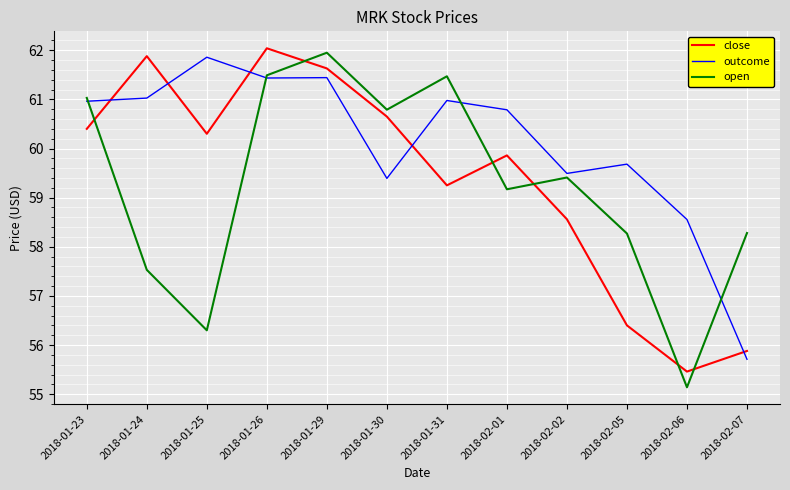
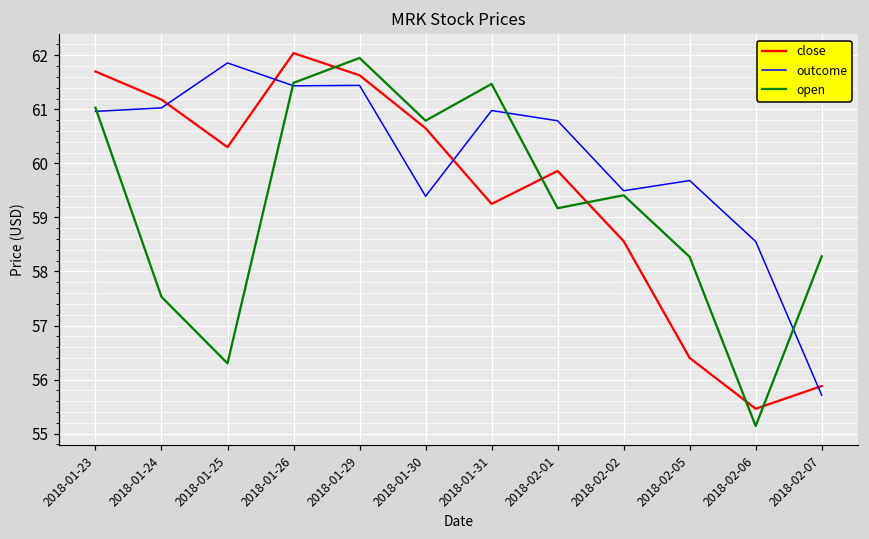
  {
    "close": {
-     "2018-01-23": 60.4,
-     "2018-01-24": 61.9,
+     "2018-01-23": 61.7,
+     "2018-01-24": 61.2,
      "2018-01-25": 60.3,
      "2018-01-26": 62.0,
      "2018-01-29": 61.6,
      "2018-01-30": 60.7,
      "2018-01-31": 59.3,
      "2018-02-01": 59.9,
      "2018-02-02": 58.6,
      "2018-02-05": 56.4,
      "2018-02-06": 55.5,
      "2018-02-07": 55.9
    },
    "outcome": {
      "2018-01-23": 61.0,
      "2018-01-24": 61.0,
      "2018-01-25": 61.9,
      "2018-01-26": 61.4,
      "2018-01-29": 61.4,
      "2018-01-30": 59.4,
      "2018-01-31": 61.0,
      "2018-02-01": 60.8,
      "2018-02-02": 59.5,
      "2018-02-05": 59.7,
      "2018-02-06": 58.6,
      "2018-02-07": 55.7
    },
    "open": {
      "2018-01-23": 61.0,
      "2018-01-24": 57.5,
      "2018-01-25": 56.3,
      "2018-01-26": 61.5,
      "2018-01-29": 62.0,
      "2018-01-30": 60.8,
      "2018-01-31": 61.5,
      "2018-02-01": 59.2,
      "2018-02-02": 59.4,
      "2018-02-05": 58.3,
      "2018-02-06": 55.1,
      "2018-02-07": 58.3
    }
  }
